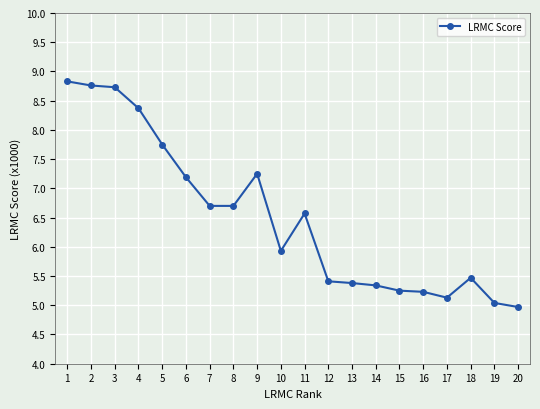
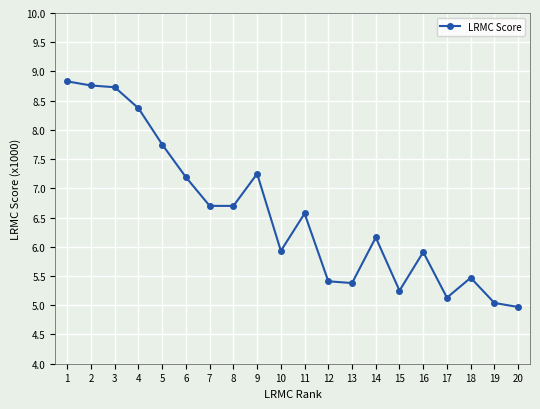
  {
    "1": 8.8,
    "2": 8.8,
    "3": 8.7,
    "4": 8.4,
    "5": 7.8,
    "6": 7.2,
    "7": 6.7,
    "8": 6.7,
    "9": 7.3,
    "10": 5.9,
    "11": 6.6,
    "12": 5.4,
    "13": 5.4,
-   "14": 5.3,
+   "14": 6.2,
    "15": 5.3,
-   "16": 5.2,
+   "16": 5.9,
    "17": 5.1,
    "18": 5.5,
    "19": 5.0,
    "20": 5.0
  }
